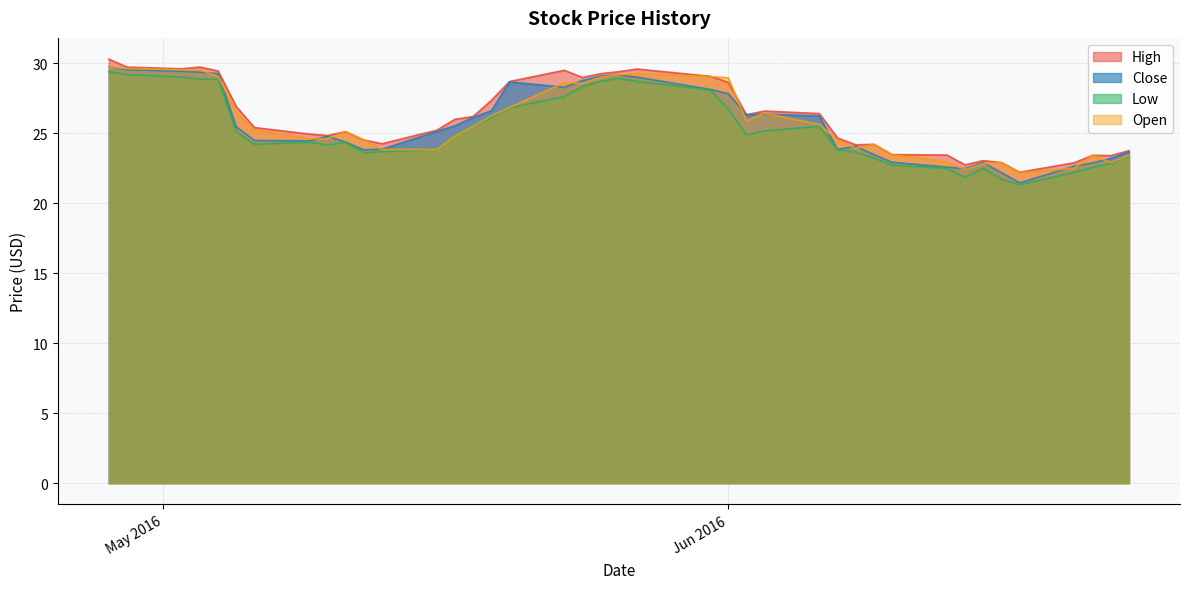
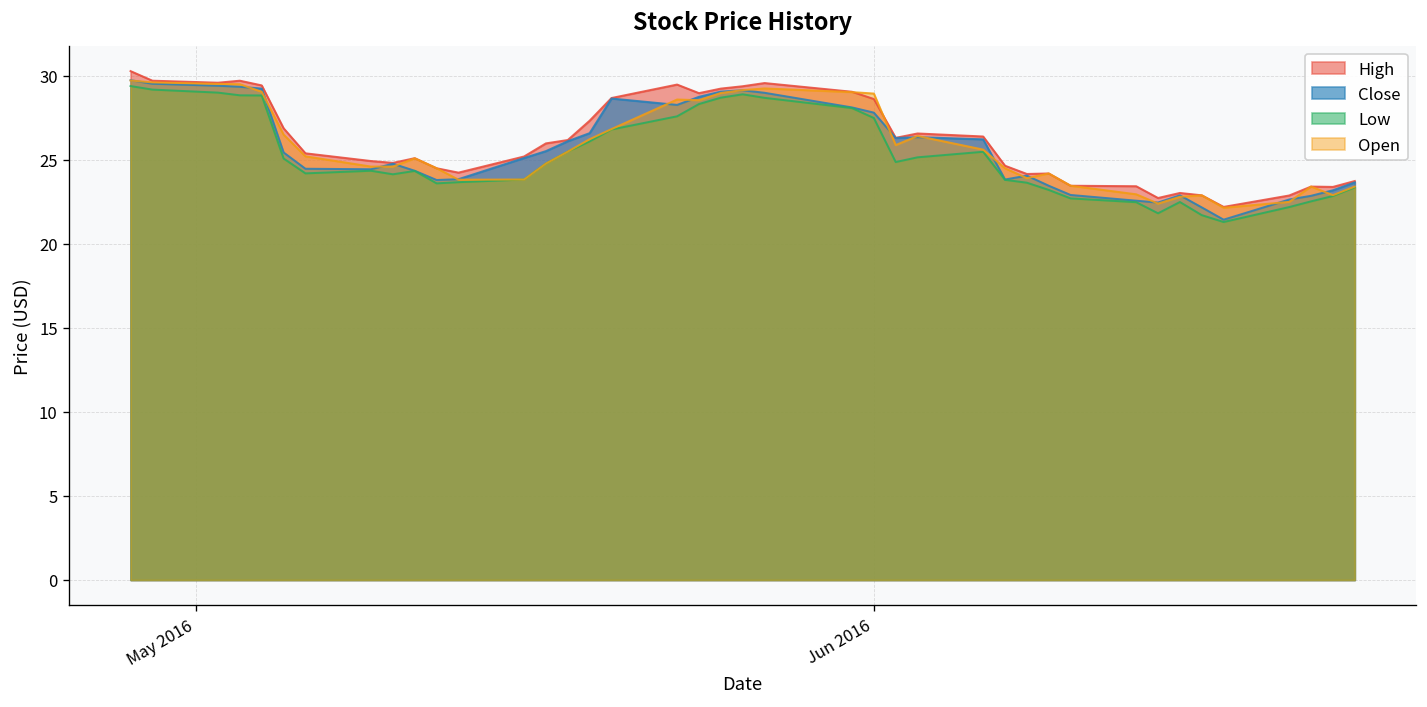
  {
    "High": {
      "Jun 2016": 28.6
    },
    "Close": {
      "Jun 2016": 27.8
    },
    "Low": {
-     "Jun 2016": 26.7
+     "Jun 2016": 27.5
    },
    "Open": {
      "Jun 2016": 28.9
    }
  }
